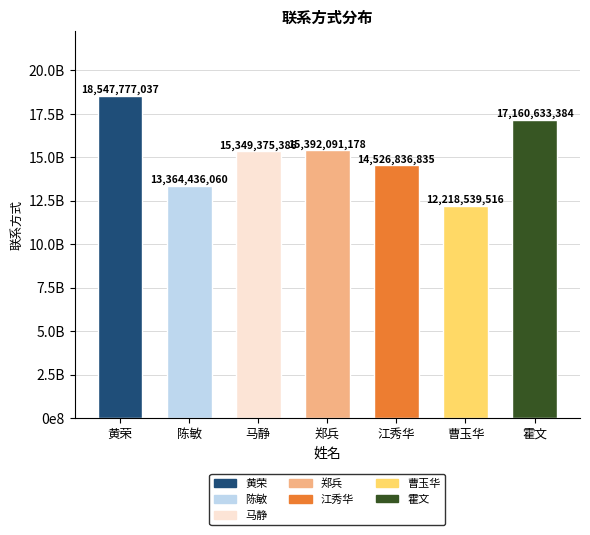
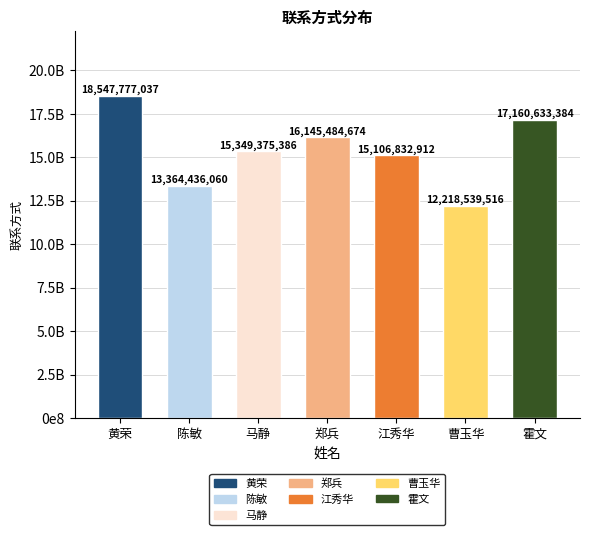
  {
    "黄荣": "18,547,777,037",
    "陈敏": "13,364,436,060",
    "马静": "15,349,375,386",
-   "郑兵": "15,392,091,178",
-   "江秀华": "14,526,836,835",
+   "郑兵": "16,145,484,674",
+   "江秀华": "15,106,832,912",
    "曹玉华": "12,218,539,516",
    "霍文": "17,160,633,384"
  }
